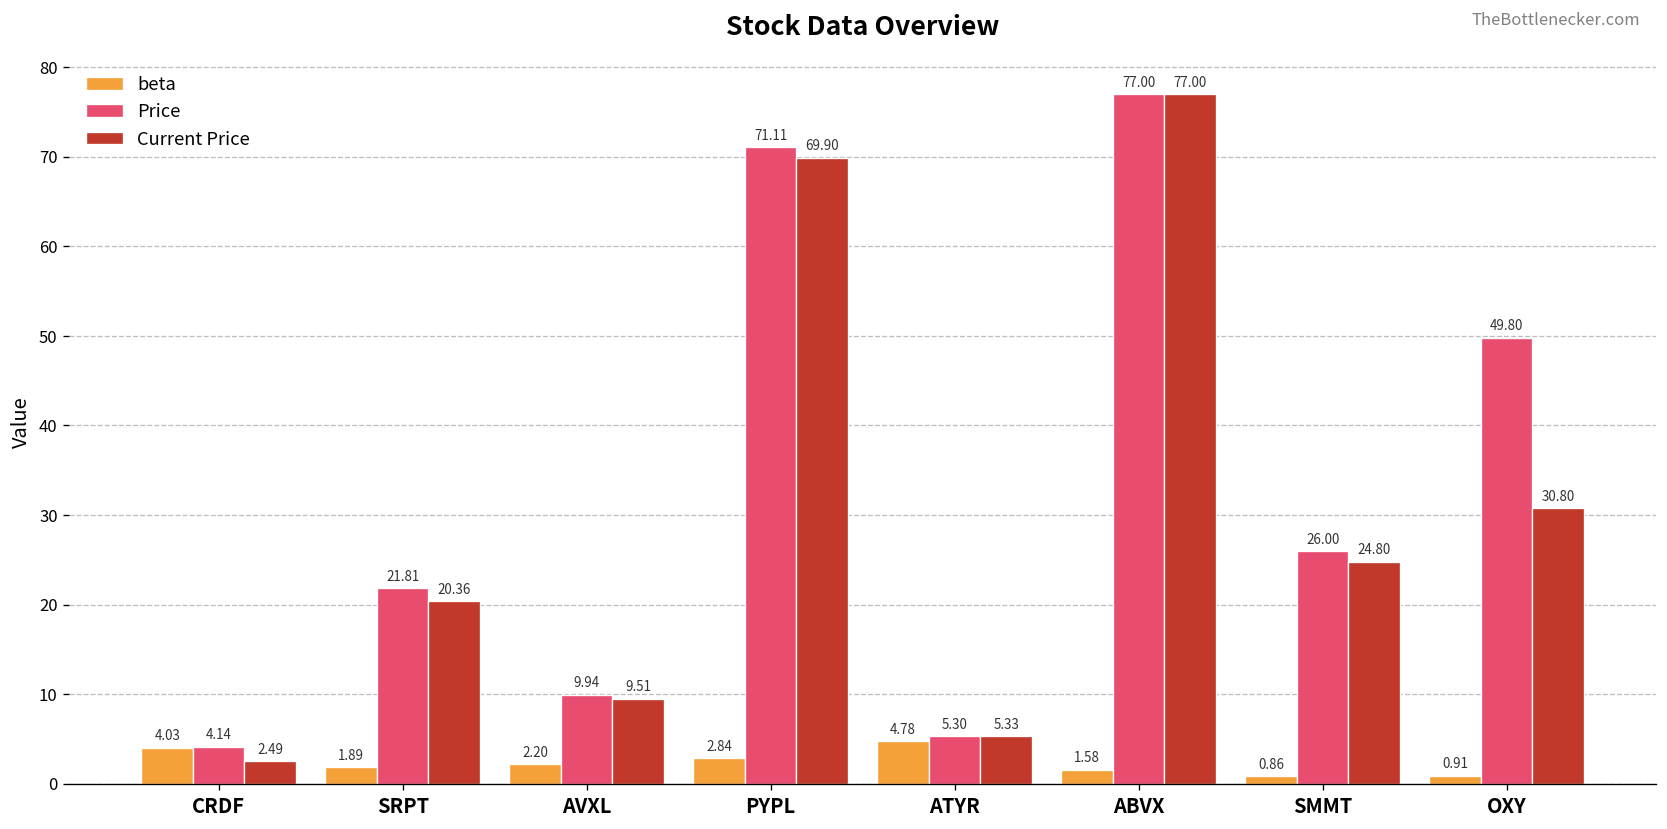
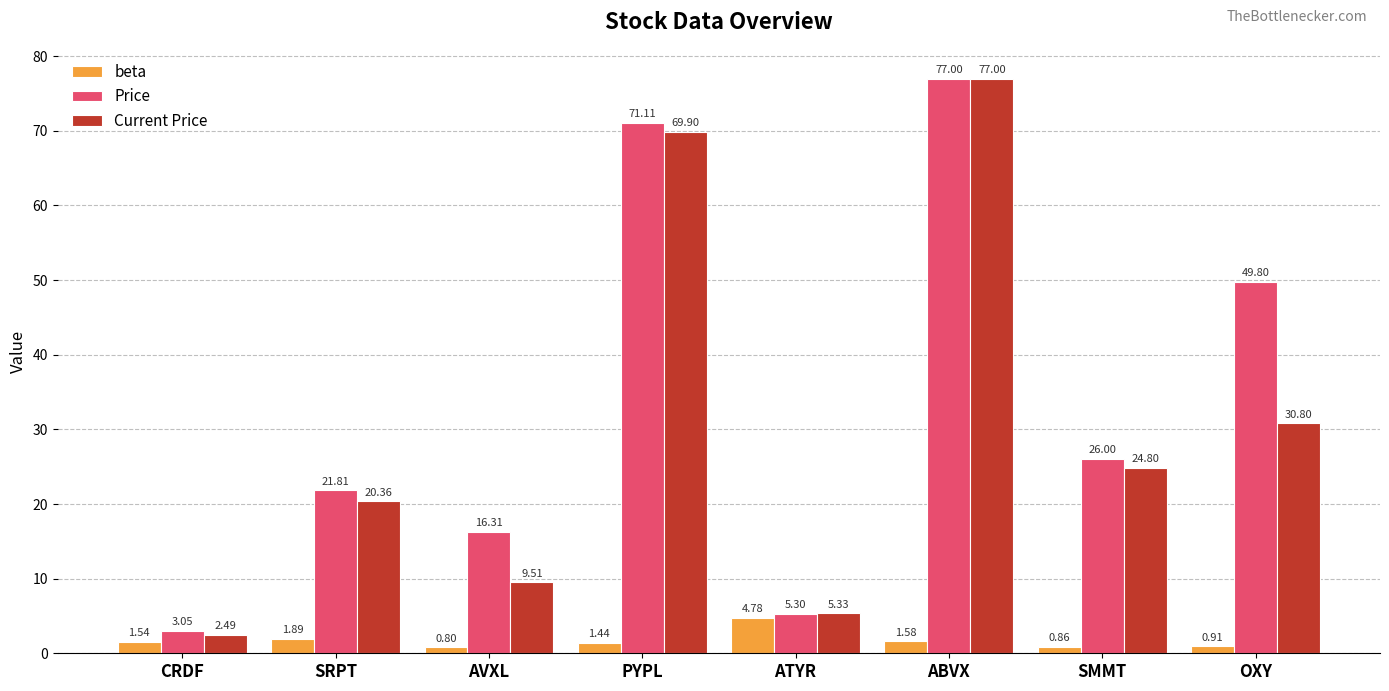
  {
    "beta": {
-     "CRDF": 4.03,
+     "CRDF": 1.54,
      "SRPT": 1.89,
-     "AVXL": 2.20,
-     "PYPL": 2.84,
+     "AVXL": 0.80,
+     "PYPL": 1.44,
      "ATYR": 4.78,
      "ABVX": 1.58,
      "SMMT": 0.86,
      "OXY": 0.91
    },
    "Price": {
-     "CRDF": 4.14,
+     "CRDF": 3.05,
      "SRPT": 21.81,
-     "AVXL": 9.94,
+     "AVXL": 16.31,
      "PYPL": 71.11,
      "ATYR": 5.30,
      "ABVX": 77.00,
      "SMMT": 26.00,
      "OXY": 49.80
    },
    "Current Price": {
      "CRDF": 2.49,
      "SRPT": 20.36,
      "AVXL": 9.51,
      "PYPL": 69.90,
      "ATYR": 5.33,
      "ABVX": 77.00,
      "SMMT": 24.80,
      "OXY": 30.80
    }
  }
